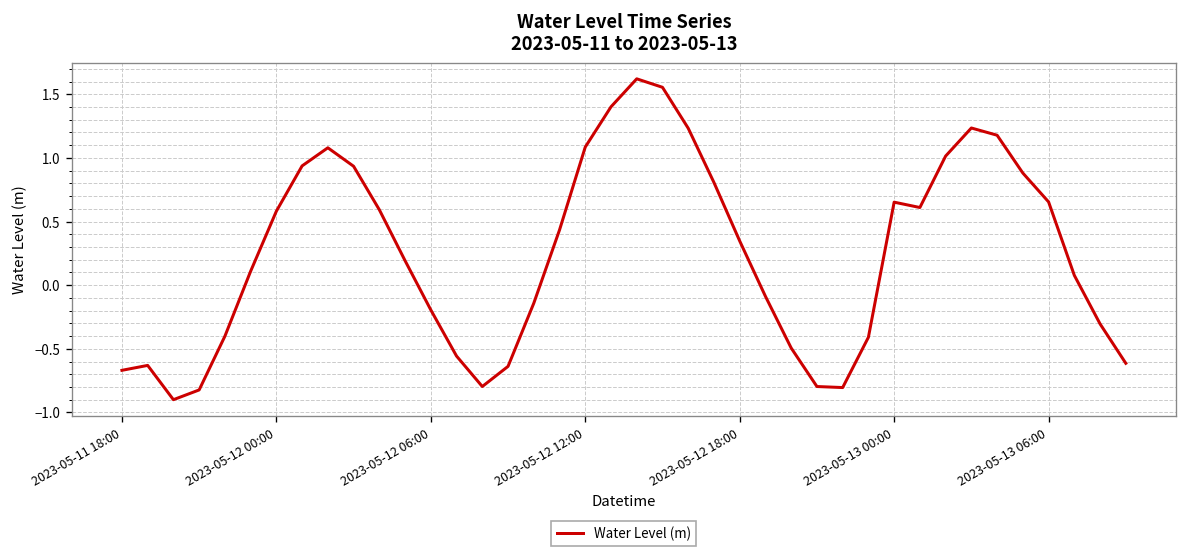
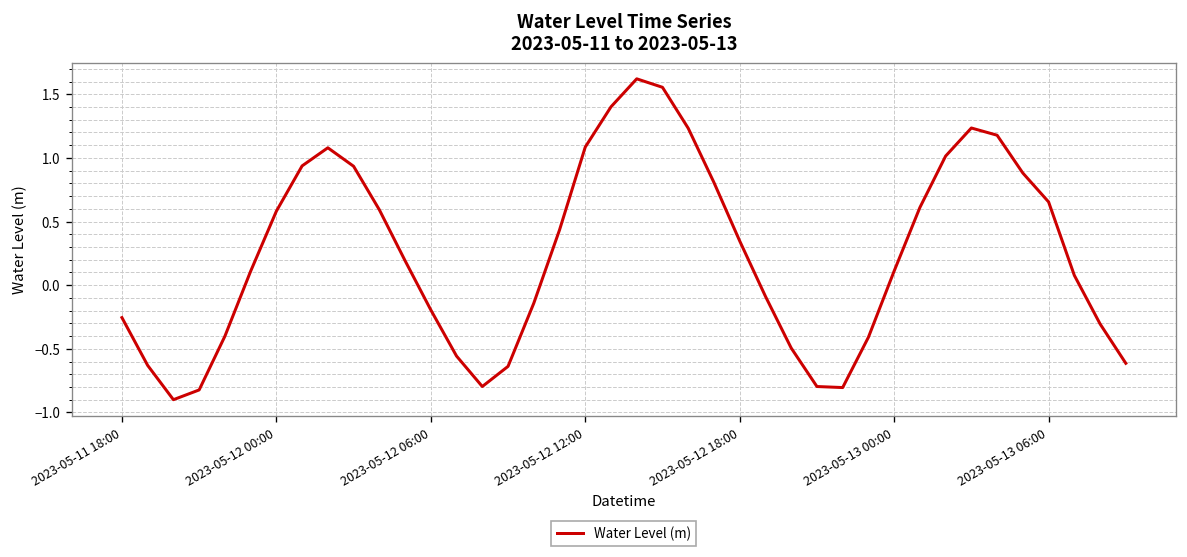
  {
-   "2023-05-11 18:00": -0.67,
+   "2023-05-11 18:00": -0.25,
    "2023-05-12 00:00": 0.58,
    "2023-05-12 06:00": -0.19,
    "2023-05-12 12:00": 1.09,
    "2023-05-12 18:00": 0.35,
-   "2023-05-13 00:00": 0.65,
+   "2023-05-13 00:00": 0.11,
    "2023-05-13 06:00": 0.65
  }
